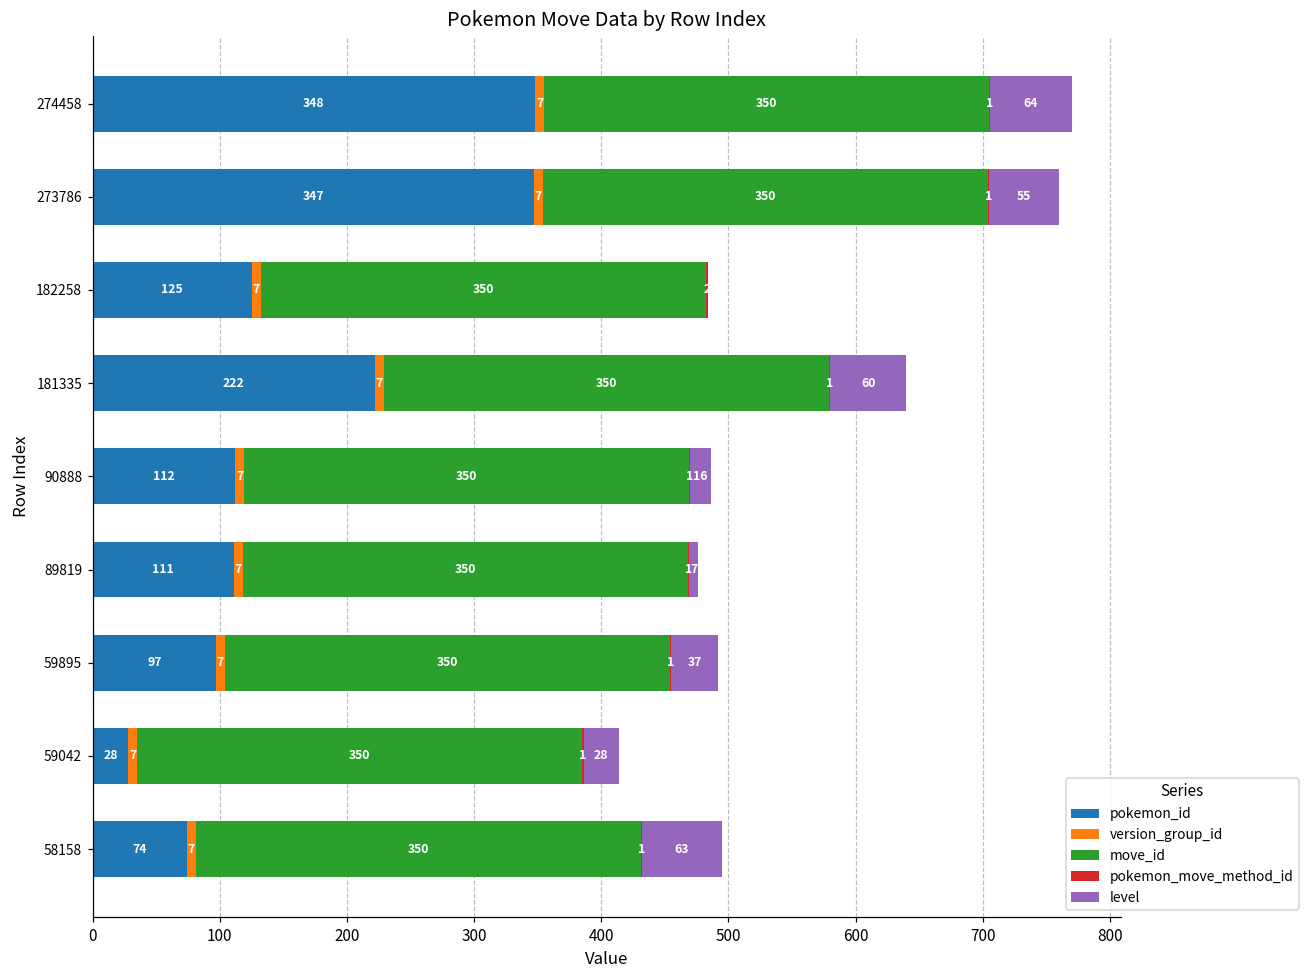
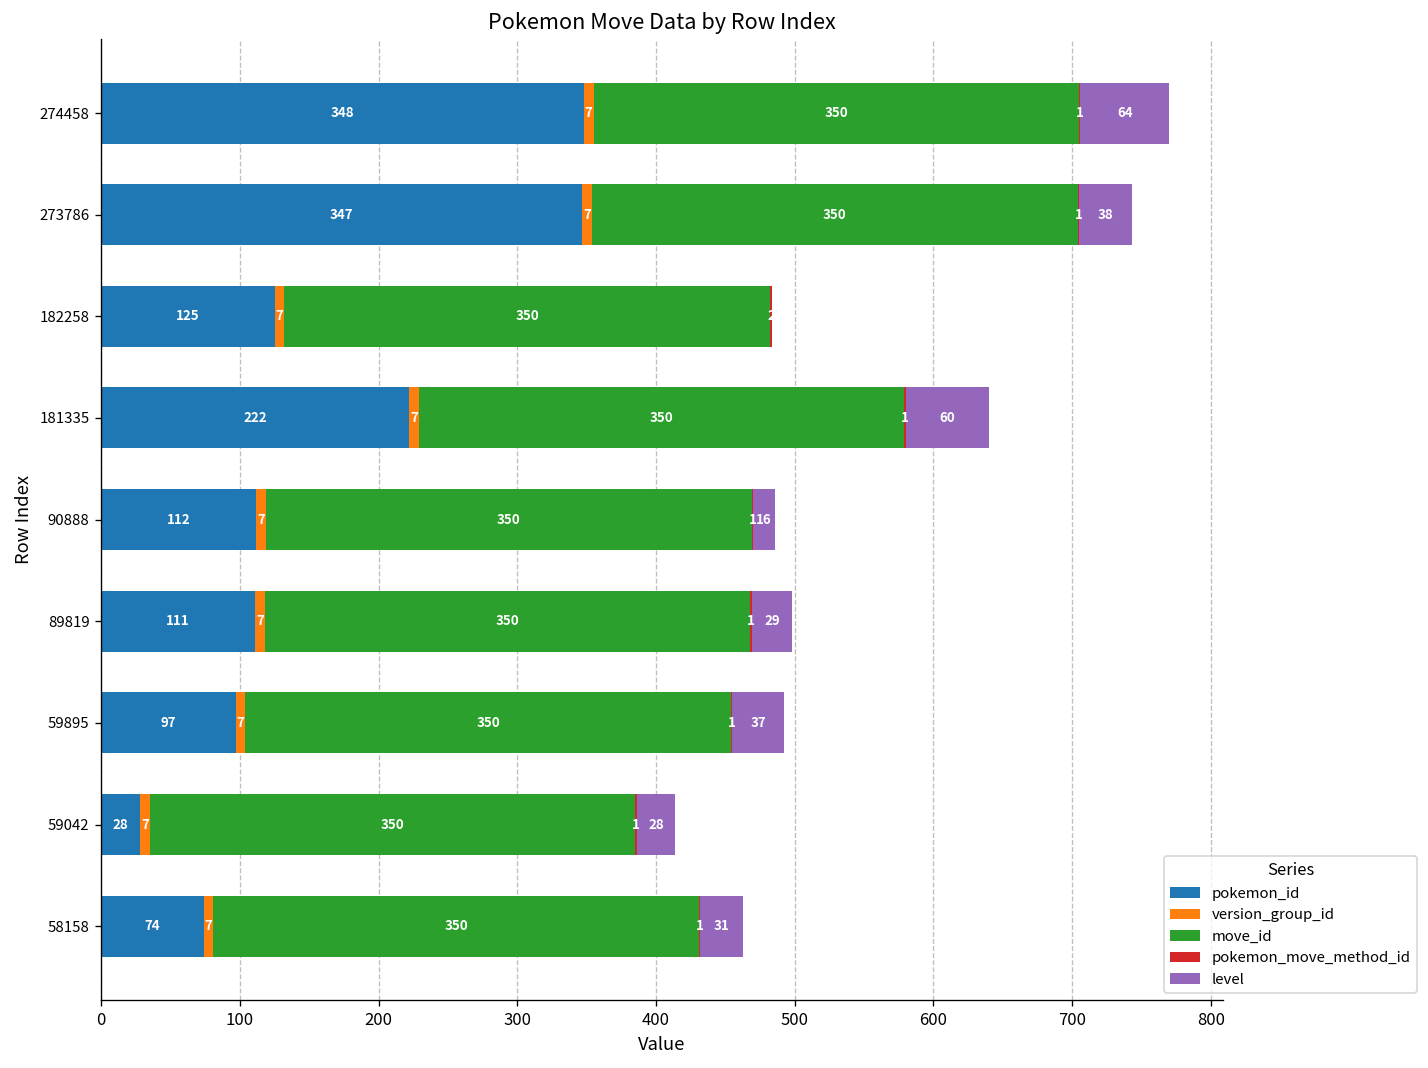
  {
    "pokemon_id": {
      "274458": 348,
      "273786": 347,
      "182258": 125,
      "181335": 222,
      "90888": 112,
      "89819": 111,
      "59895": 97,
      "59042": 28,
      "58158": 74
    },
    "version_group_id": {
      "274458": 7,
      "273786": 7,
      "182258": 7,
      "181335": 7,
      "90888": 7,
      "89819": 7,
      "59895": 7,
      "59042": 7,
      "58158": 7
    },
    "move_id": {
      "274458": 350,
      "273786": 350,
      "182258": 350,
      "181335": 350,
      "90888": 350,
      "89819": 350,
      "59895": 350,
      "59042": 350,
      "58158": 350
    },
    "pokemon_move_method_id": {
      "274458": 1,
      "273786": 1,
      "182258": 2,
      "181335": 1,
      "90888": 1,
      "89819": 1,
      "59895": 1,
      "59042": 1,
      "58158": 1
    },
    "level": {
      "274458": 64,
-     "273786": 55,
+     "273786": 38,
      "181335": 60,
      "90888": 16,
-     "89819": 7,
+     "89819": 29,
      "59895": 37,
      "59042": 28,
-     "58158": 63
+     "58158": 31
    }
  }
